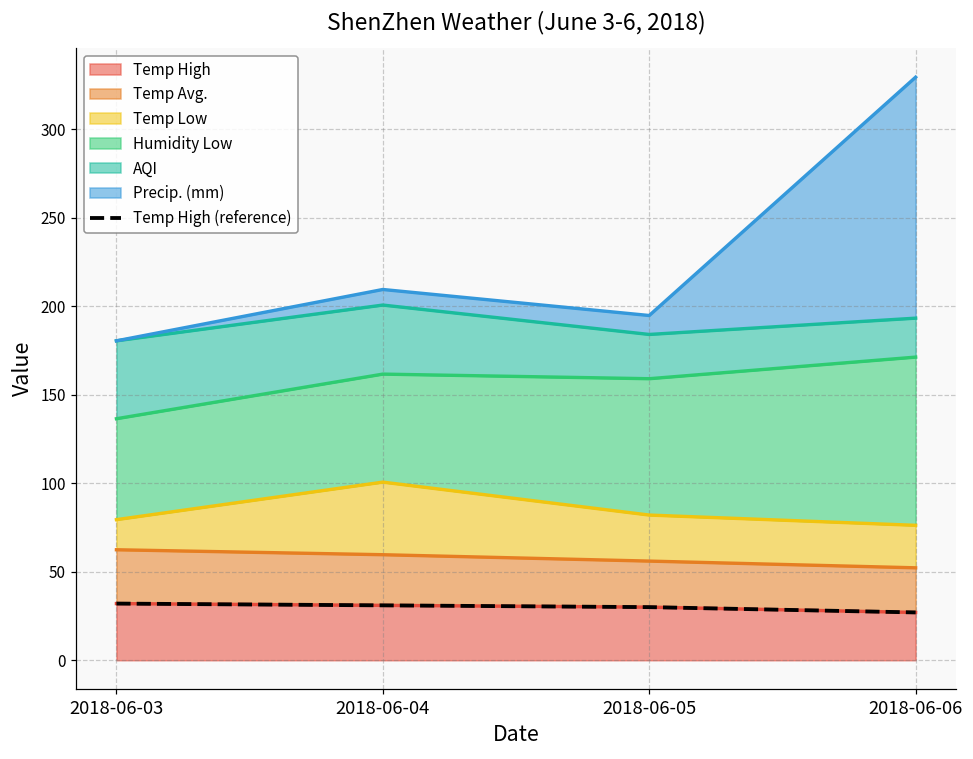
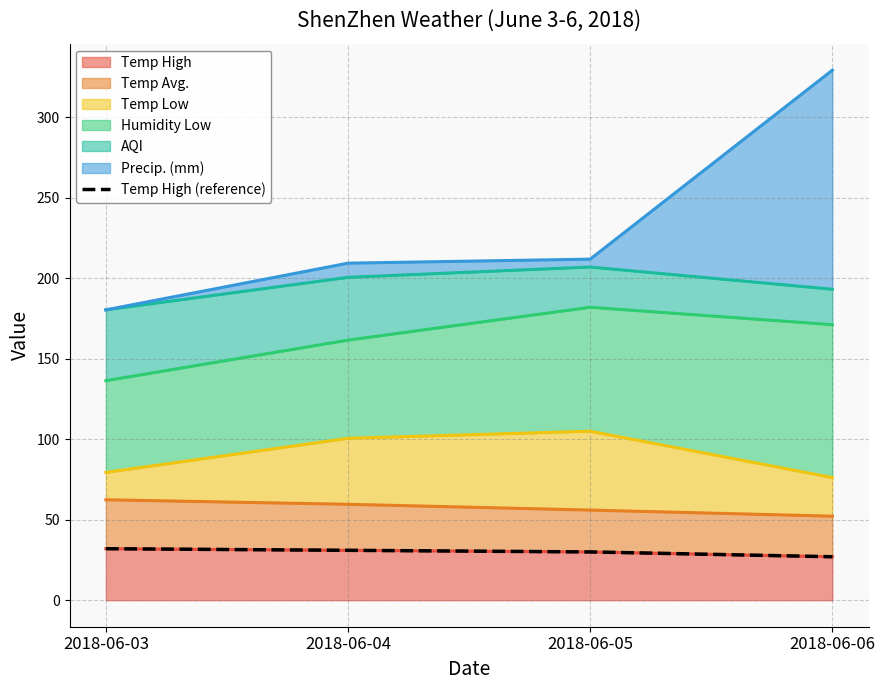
  {
    "Temp Low": {
      "2018-06-03": 17,
      "2018-06-04": 41,
-     "2018-06-05": 26,
+     "2018-06-05": 49,
      "2018-06-06": 24
    },
    "Precip. (mm)": {
      "2018-06-04": 9,
-     "2018-06-05": 11,
+     "2018-06-05": 5,
      "2018-06-06": 136
    }
  }
